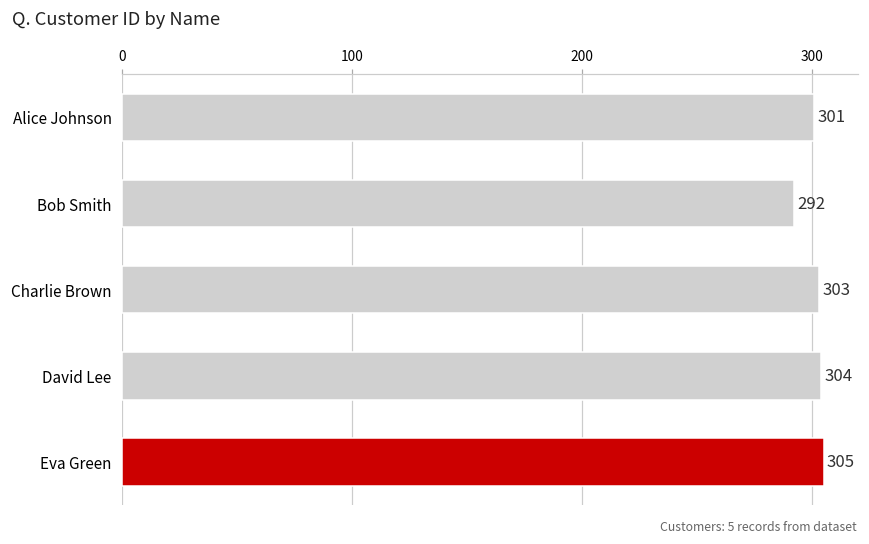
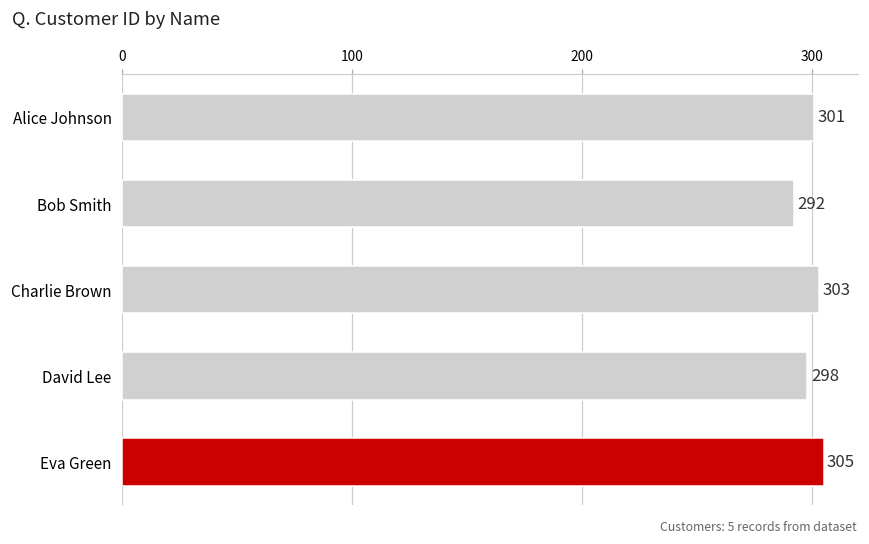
  {
    "Alice Johnson": 301,
    "Bob Smith": 292,
    "Charlie Brown": 303,
-   "David Lee": 304,
+   "David Lee": 298,
    "Eva Green": 305
  }
